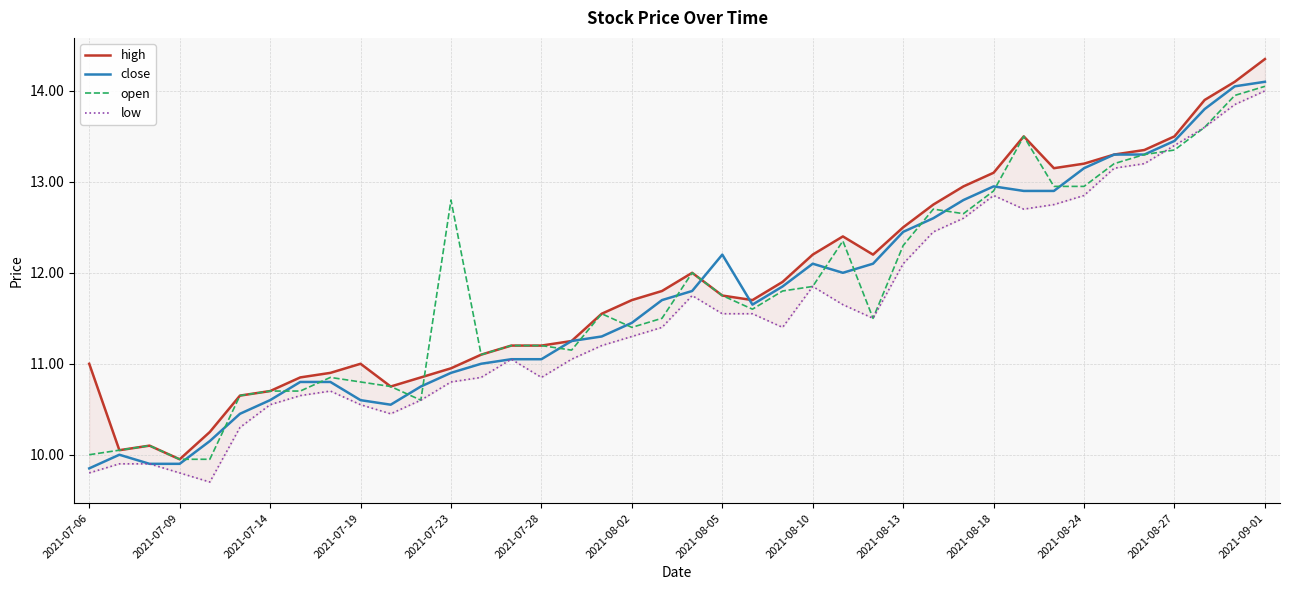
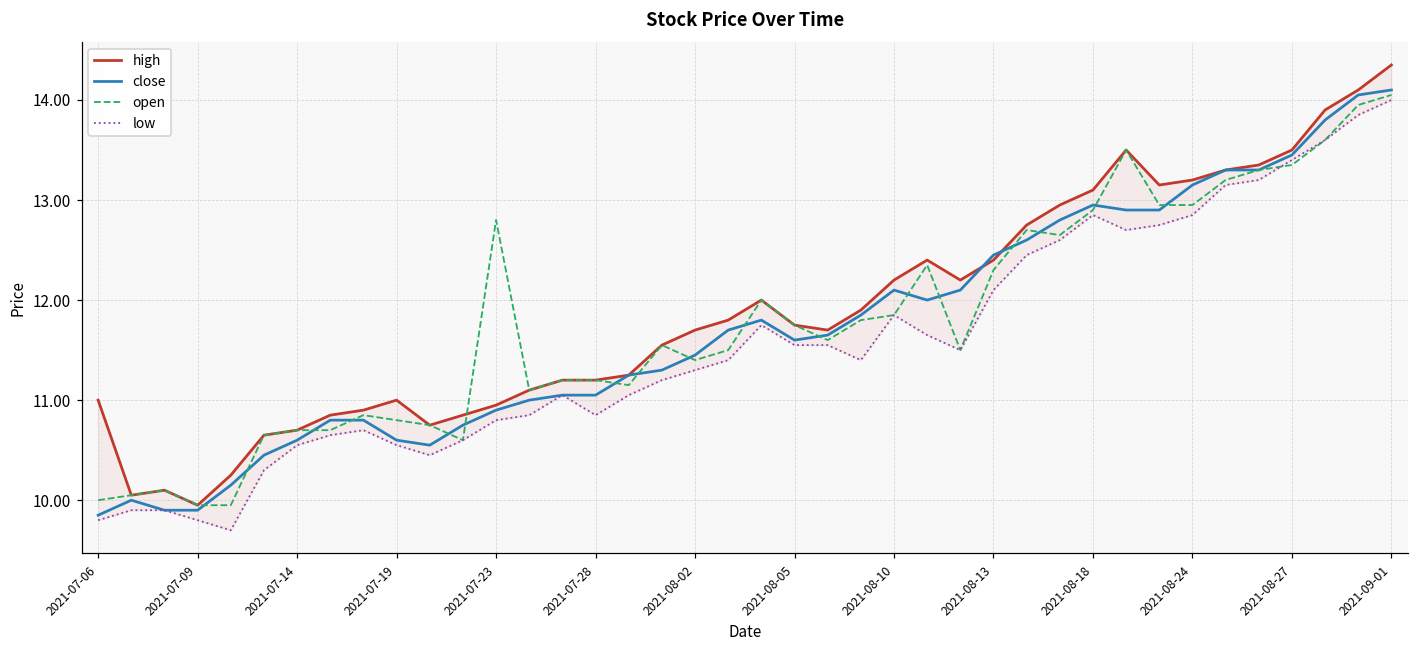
  {
    "high": {
      "2021-07-06": 11.0,
      "2021-07-19": 11.0,
      "2021-07-23": 11.0,
      "2021-08-02": 11.7,
      "2021-08-10": 12.2,
-     "2021-08-13": 12.5,
+     "2021-08-13": 12.4,
      "2021-08-18": 13.1,
      "2021-08-24": 13.2,
      "2021-08-27": 13.5,
      "2021-09-01": 14.4
    },
    "close": {
      "2021-07-06": 9.9,
      "2021-07-09": 9.9,
      "2021-07-14": 10.6,
      "2021-07-19": 10.6,
      "2021-07-23": 10.9,
      "2021-07-28": 11.1,
      "2021-08-02": 11.5,
-     "2021-08-05": 12.2,
+     "2021-08-05": 11.6,
      "2021-08-10": 12.1,
      "2021-08-13": 12.5,
      "2021-08-18": 13.0,
      "2021-08-24": 13.2,
      "2021-08-27": 13.5,
      "2021-09-01": 14.1
    },
    "open": {
      "2021-07-06": 10.0,
      "2021-07-19": 10.8,
      "2021-07-23": 12.8,
      "2021-08-02": 11.4,
      "2021-08-13": 12.3,
      "2021-08-18": 12.9,
      "2021-08-24": 13.0,
      "2021-08-27": 13.4,
      "2021-09-01": 14.1
    },
    "low": {
      "2021-07-06": 9.8,
      "2021-07-09": 9.8,
      "2021-07-14": 10.6,
      "2021-07-19": 10.6,
      "2021-07-23": 10.8,
      "2021-07-28": 10.9,
      "2021-08-02": 11.3,
      "2021-08-05": 11.6,
      "2021-08-13": 12.1,
      "2021-08-18": 12.9,
      "2021-08-24": 12.9,
      "2021-08-27": 13.4,
      "2021-09-01": 14.0
    }
  }
